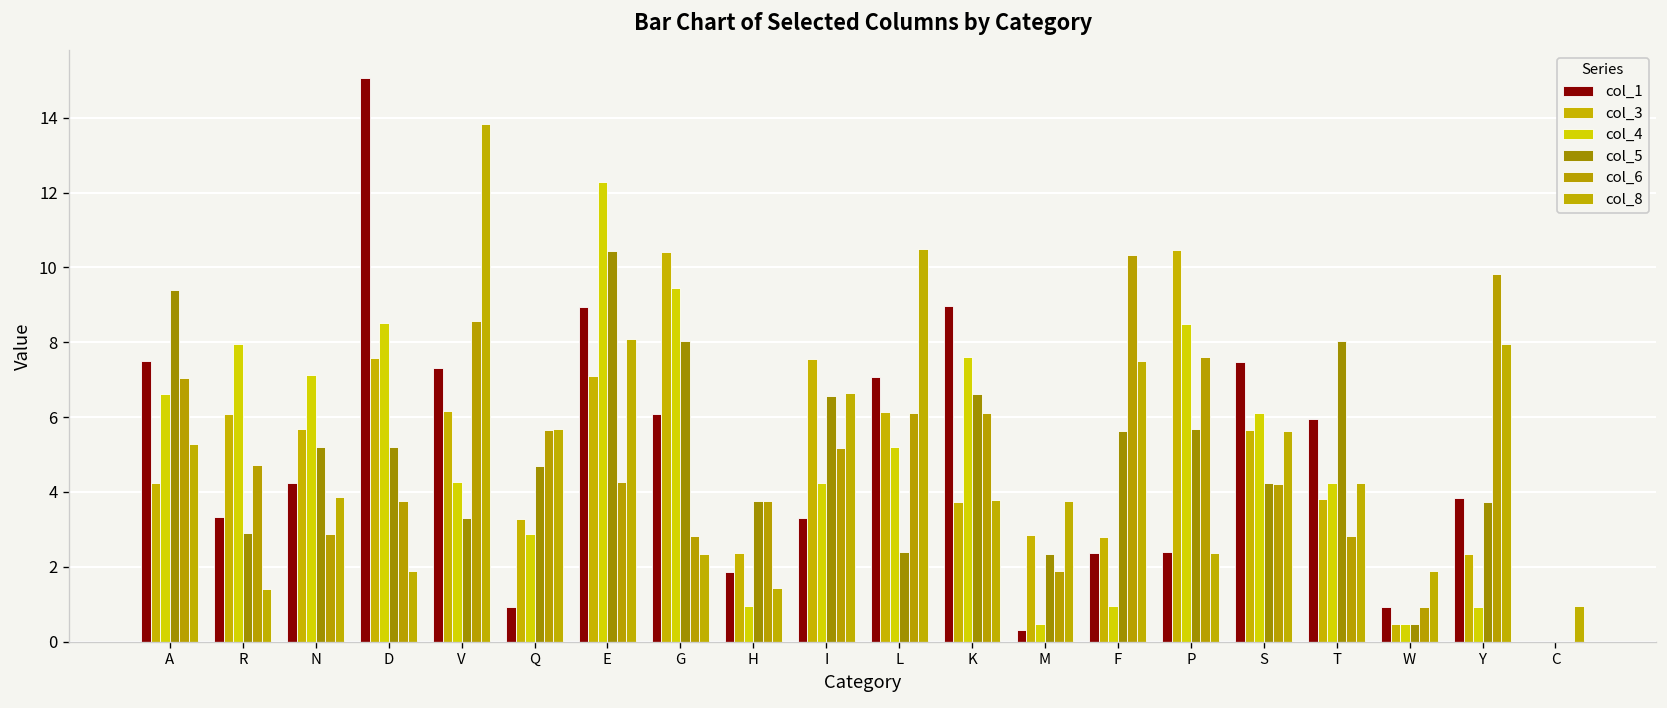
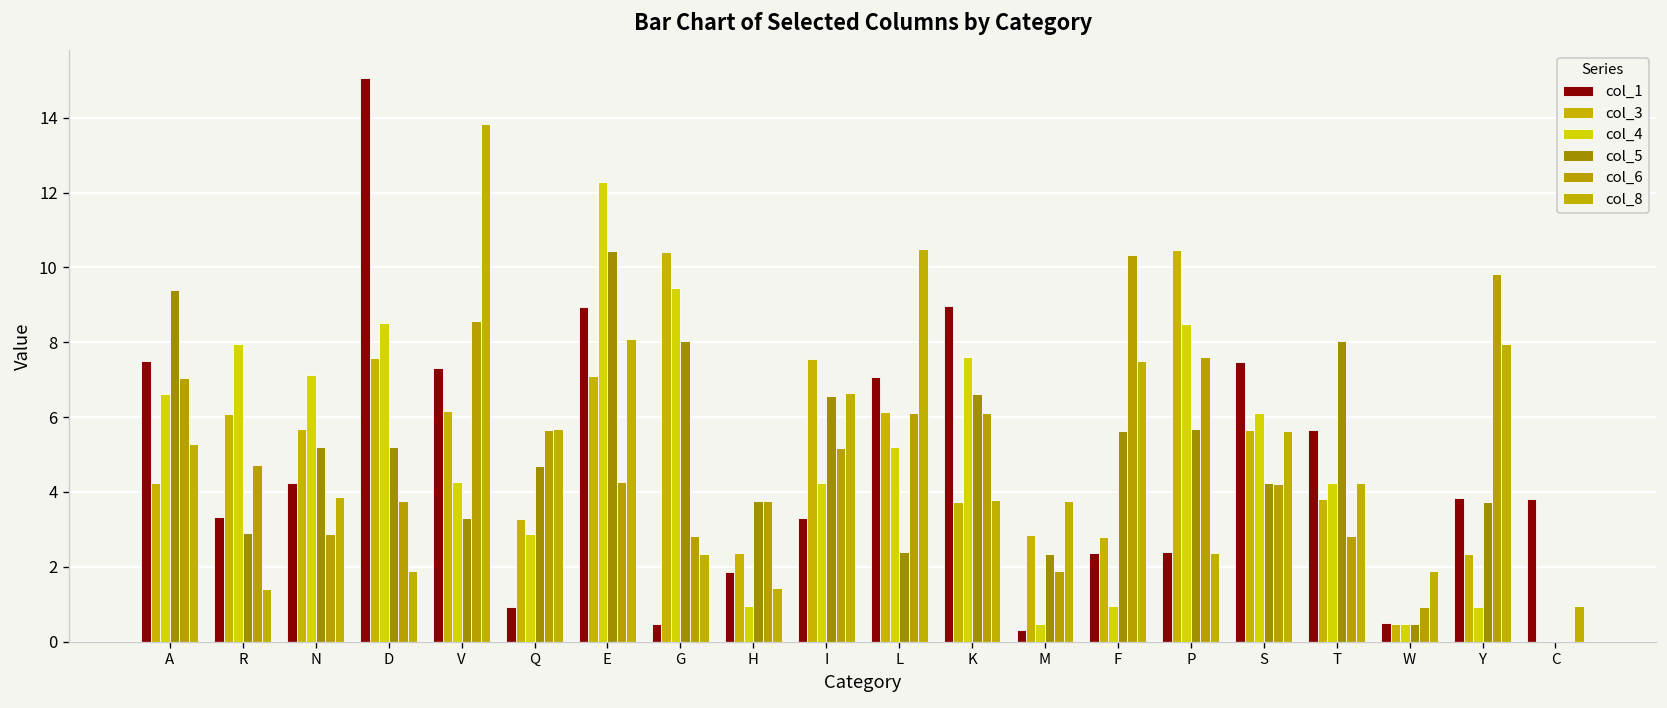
  {
    "col_1": {
      "A": 7.5,
      "R": 3.3,
      "N": 4.2,
      "D": 15.1,
      "V": 7.3,
      "Q": 0.9,
      "E": 8.9,
-     "G": 6.1,
+     "G": 0.5,
      "H": 1.9,
      "I": 3.3,
      "L": 7.1,
      "K": 9.0,
      "M": 0.3,
      "F": 2.4,
      "P": 2.4,
      "S": 7.5,
-     "T": 6.0,
-     "W": 0.9,
+     "T": 5.6,
+     "W": 0.5,
      "Y": 3.8,
-     "C": 0.0
+     "C": 3.8
    }
  }
